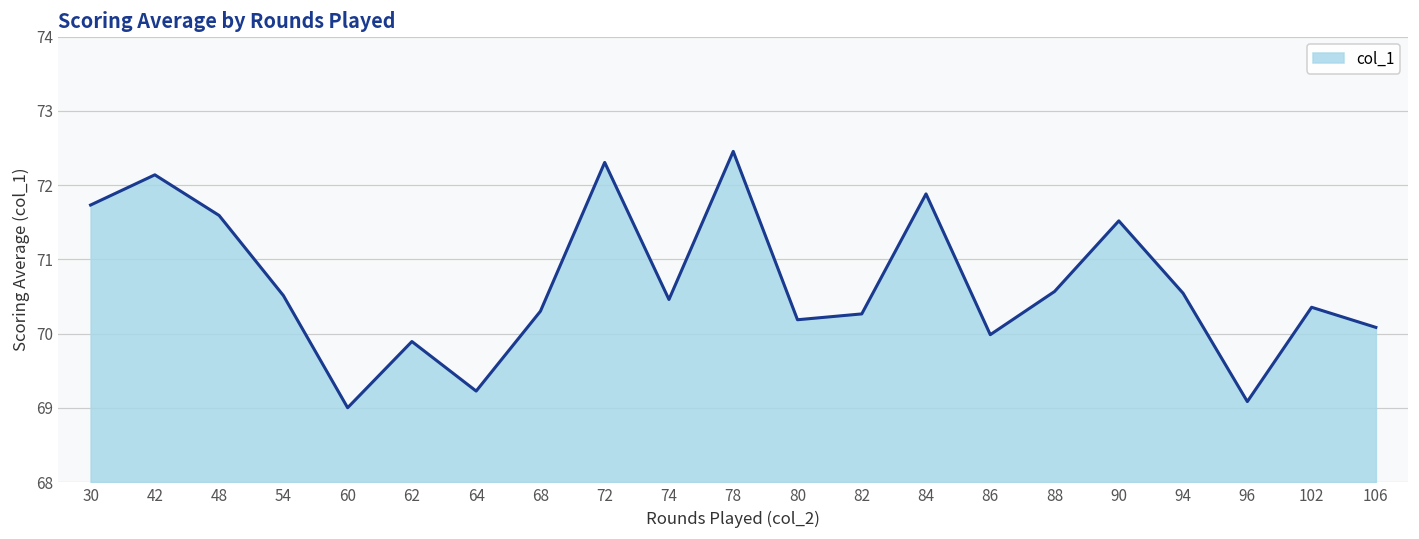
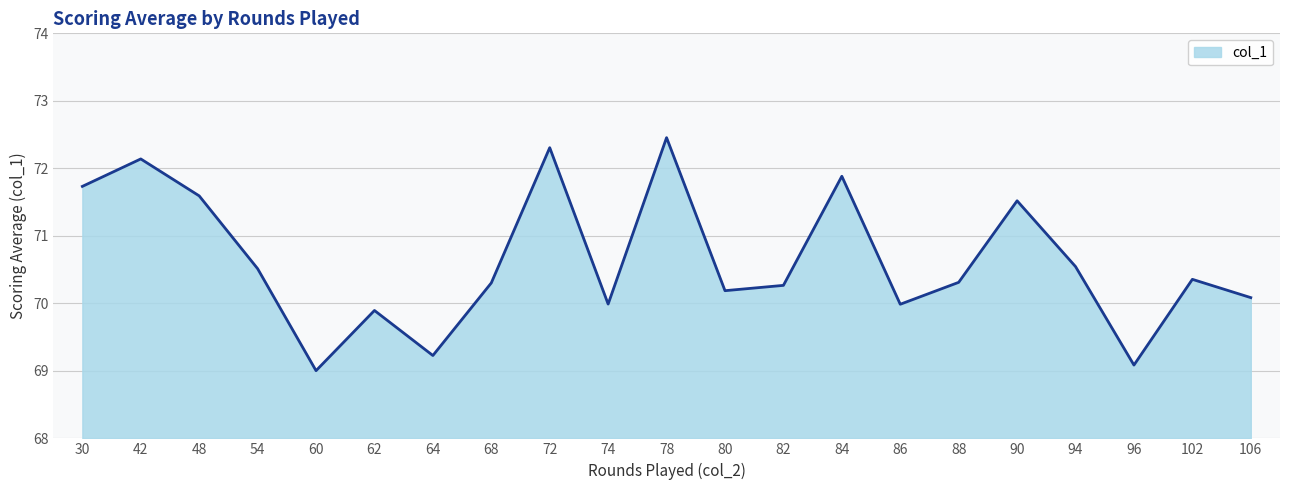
  {
    "30": 71.7,
    "42": 72.1,
    "48": 71.6,
    "54": 70.5,
    "60": 69.0,
    "62": 69.9,
    "64": 69.2,
    "68": 70.3,
    "72": 72.3,
-   "74": 70.5,
+   "74": 70.0,
    "78": 72.5,
    "80": 70.2,
    "82": 70.3,
    "84": 71.9,
    "86": 70.0,
-   "88": 70.6,
+   "88": 70.3,
    "90": 71.5,
    "94": 70.5,
    "96": 69.1,
    "102": 70.4,
    "106": 70.1
  }
